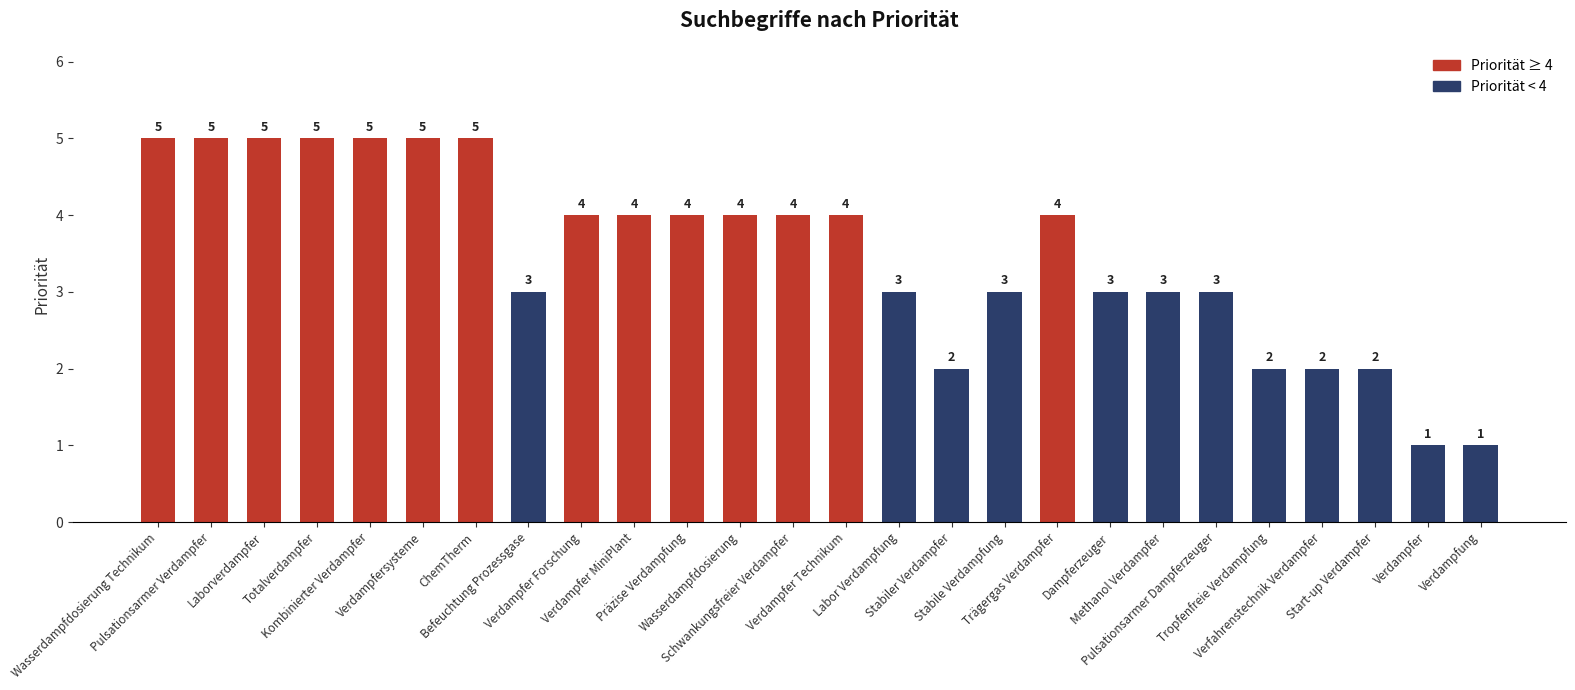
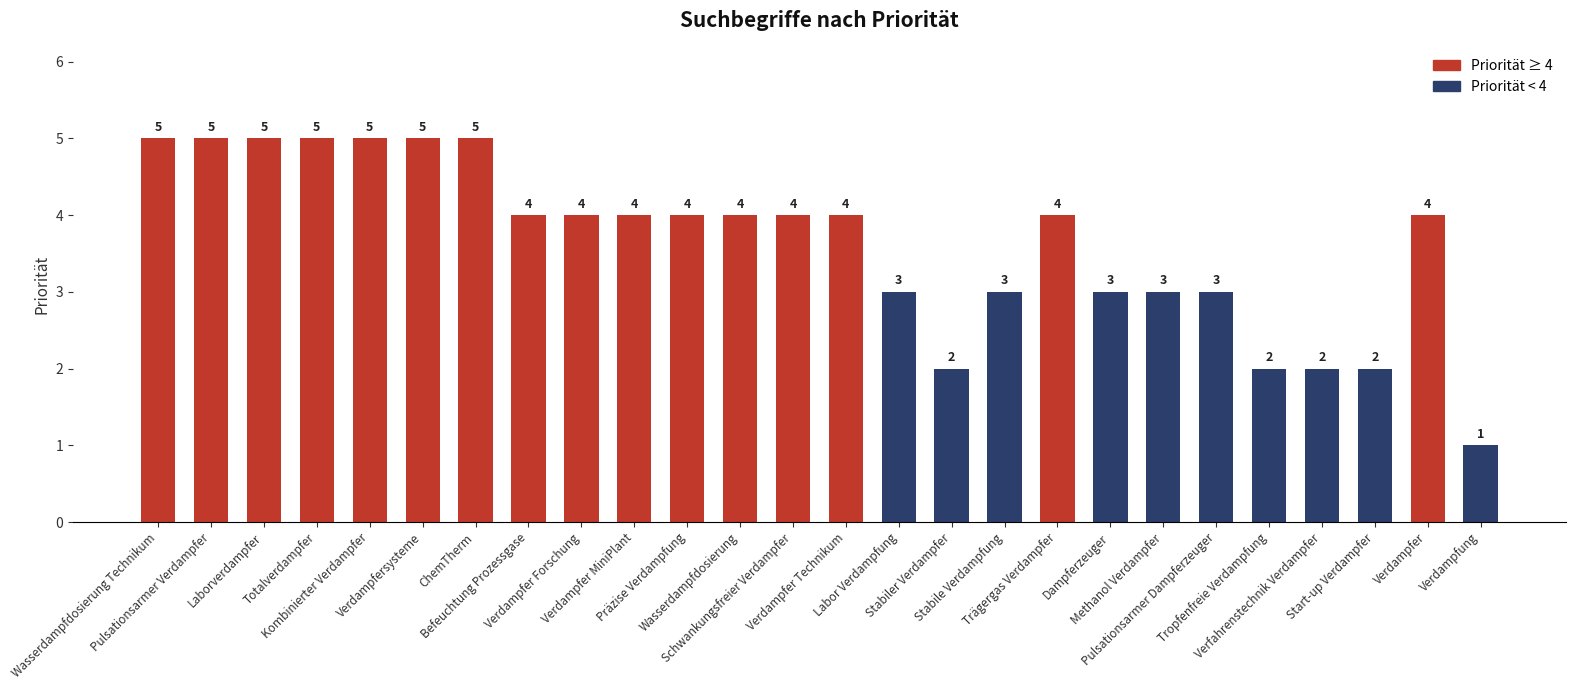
  {
    "Wasserdampfdosierung Technikum": 5,
    "Pulsationsarmer Verdampfer": 5,
    "Laborverdampfer": 5,
    "Totalverdampfer": 5,
    "Kombinierter Verdampfer": 5,
    "Verdampfersysteme": 5,
    "ChemTherm": 5,
-   "Befeuchtung Prozessgase": 3,
+   "Befeuchtung Prozessgase": 4,
    "Verdampfer Forschung": 4,
    "Verdampfer MiniPlant": 4,
    "Präzise Verdampfung": 4,
    "Wasserdampfdosierung": 4,
    "Schwankungsfreier Verdampfer": 4,
    "Verdampfer Technikum": 4,
    "Labor Verdampfung": 3,
    "Stabiler Verdampfer": 2,
    "Stabile Verdampfung": 3,
    "Trägergas Verdampfer": 4,
    "Dampferzeuger": 3,
    "Methanol Verdampfer": 3,
    "Pulsationsarmer Dampferzeuger": 3,
    "Tropfenfreie Verdampfung": 2,
    "Verfahrenstechnik Verdampfer": 2,
    "Start-up Verdampfer": 2,
-   "Verdampfer": 1,
+   "Verdampfer": 4,
    "Verdampfung": 1
  }
